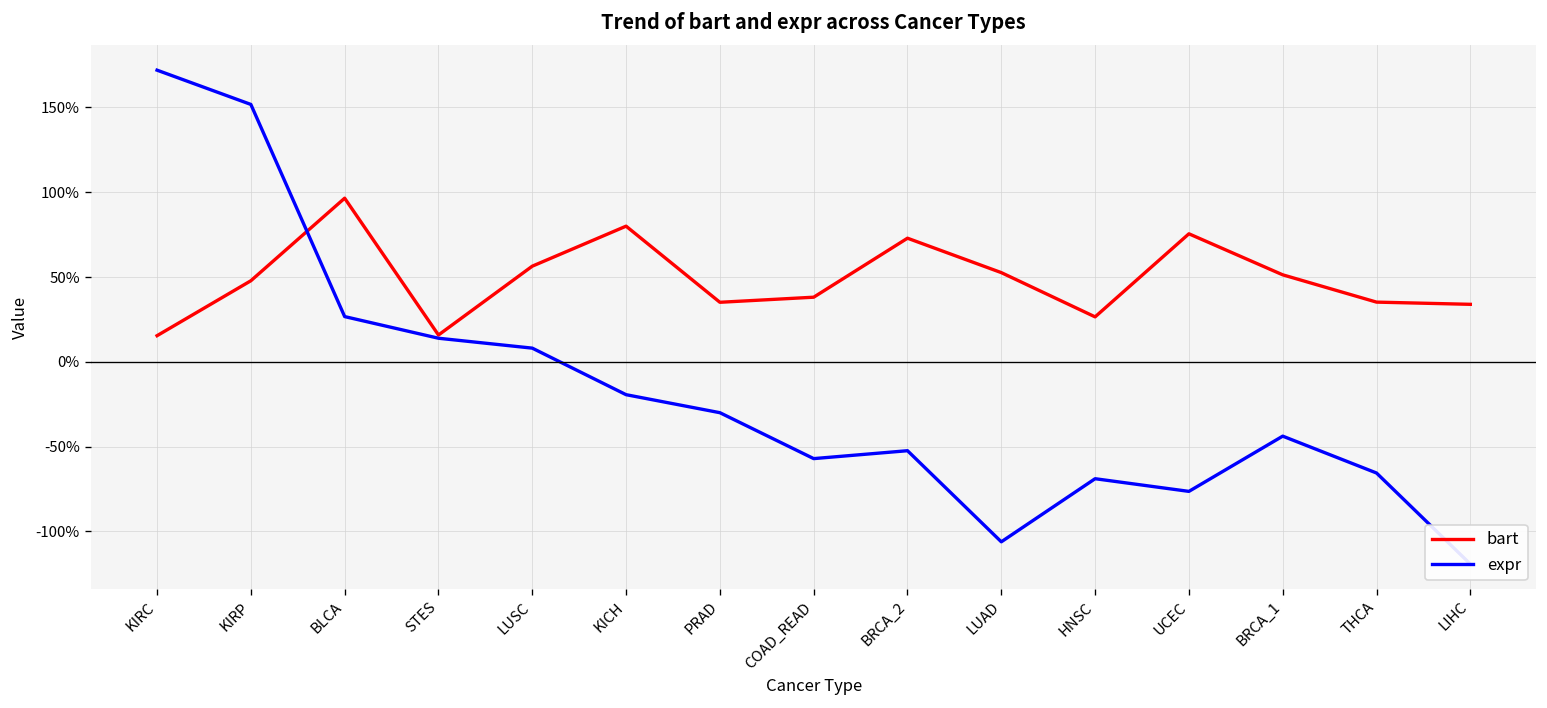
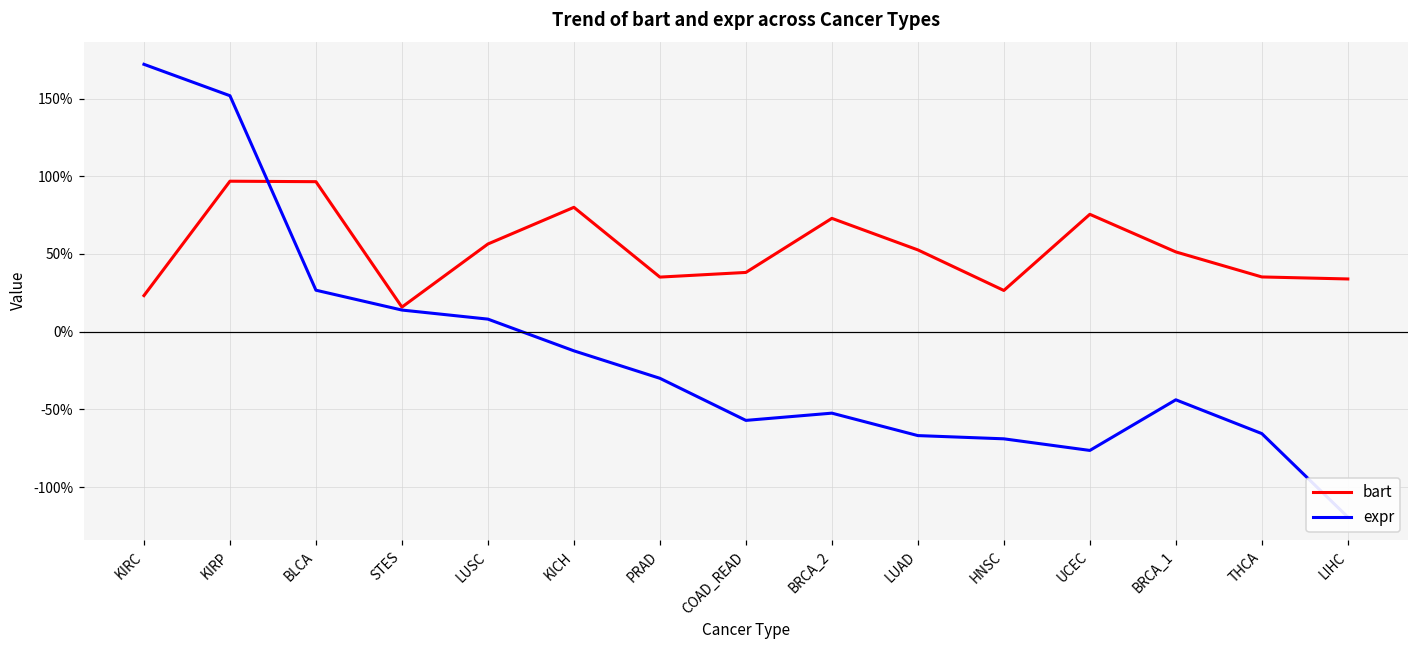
  {
    "bart": {
-     "KIRC": "15%",
-     "KIRP": "48%",
+     "KIRC": "23%",
+     "KIRP": "97%",
      "BLCA": "97%",
      "STES": "16%",
      "LUSC": "56%",
      "KICH": "80%",
      "PRAD": "35%",
      "COAD_READ": "38%",
      "BRCA_2": "73%",
      "LUAD": "53%",
      "HNSC": "27%",
      "UCEC": "76%",
      "BRCA_1": "51%",
      "THCA": "35%",
      "LIHC": "34%"
    },
    "expr": {
      "KIRC": "172%",
      "KIRP": "152%",
      "BLCA": "27%",
      "STES": "14%",
      "LUSC": "8%",
-     "KICH": "-19%",
+     "KICH": "-12%",
      "PRAD": "-30%",
      "COAD_READ": "-57%",
      "BRCA_2": "-52%",
-     "LUAD": "-106%",
+     "LUAD": "-67%",
      "HNSC": "-69%",
      "UCEC": "-76%",
      "BRCA_1": "-44%",
      "THCA": "-66%"
    }
  }
